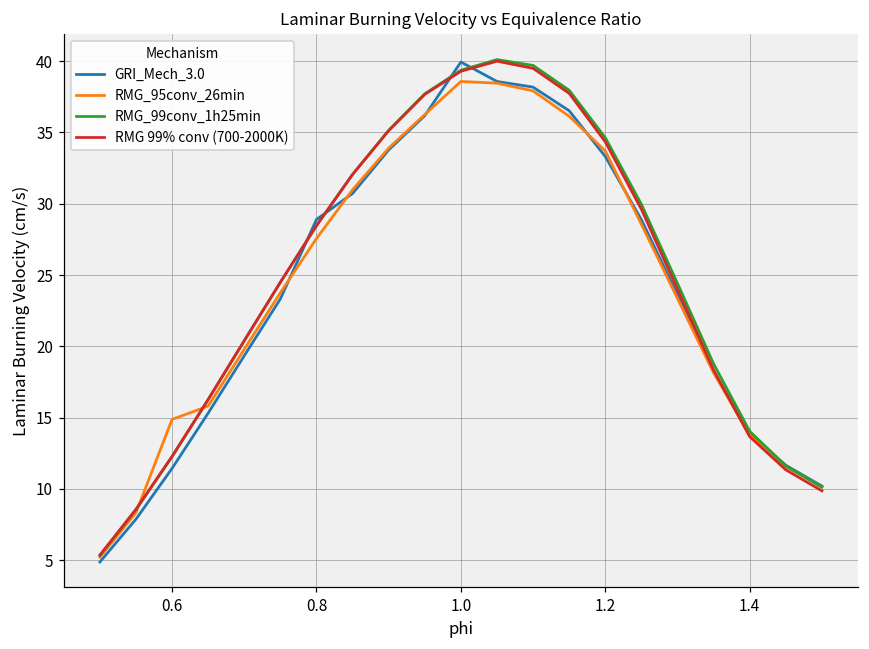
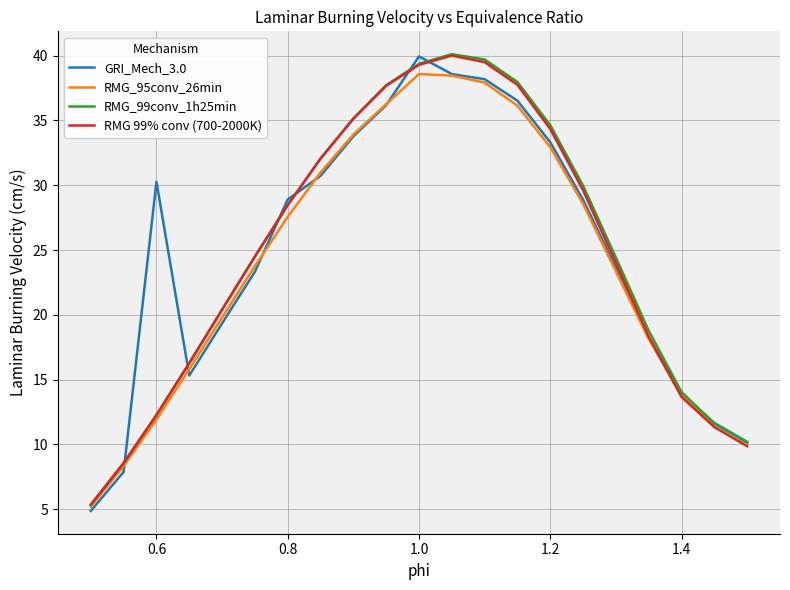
  {
    "GRI_Mech_3.0": {
-     "0.6": 11.4,
+     "0.6": 30.3,
      "0.8": 28.9,
      "1.0": 39.9,
      "1.2": 33.3
    },
    "RMG_95conv_26min": {
-     "0.6": 14.9,
+     "0.6": 11.9,
      "0.8": 27.6,
      "1.0": 38.6,
-     "1.2": 33.7
+     "1.2": 32.9
    },
    "RMG_99conv_1h25min": {
      "1.2": 34.6
    },
    "RMG 99% conv (700-2000K)": {
      "1.2": 34.3
    }
  }
